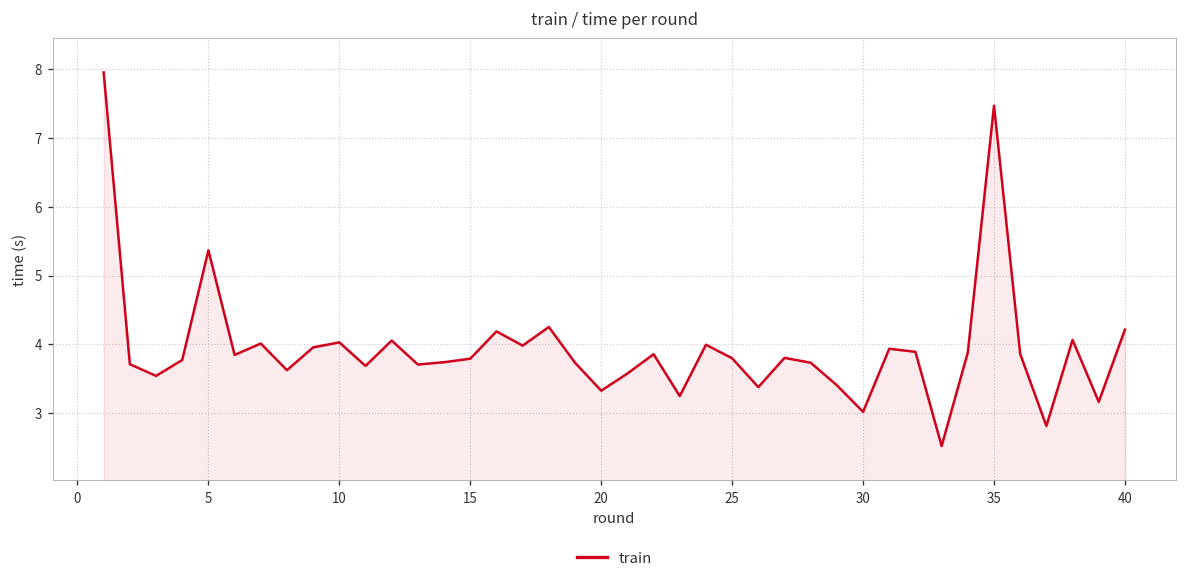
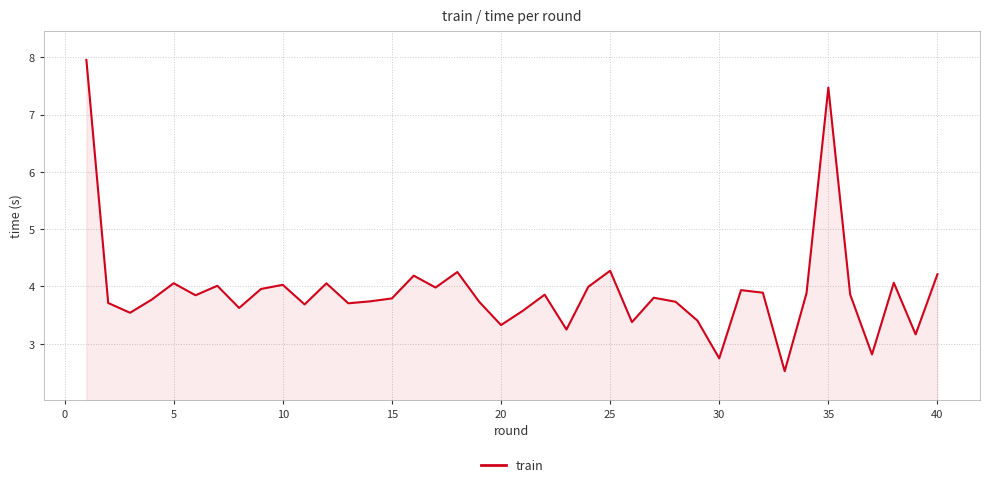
  {
-   "5": 5.4,
+   "5": 4.1,
    "10": 4.0,
    "15": 3.8,
    "20": 3.3,
-   "25": 3.8,
-   "30": 3.0,
+   "25": 4.3,
+   "30": 2.7,
    "35": 7.5,
    "40": 4.2
  }
